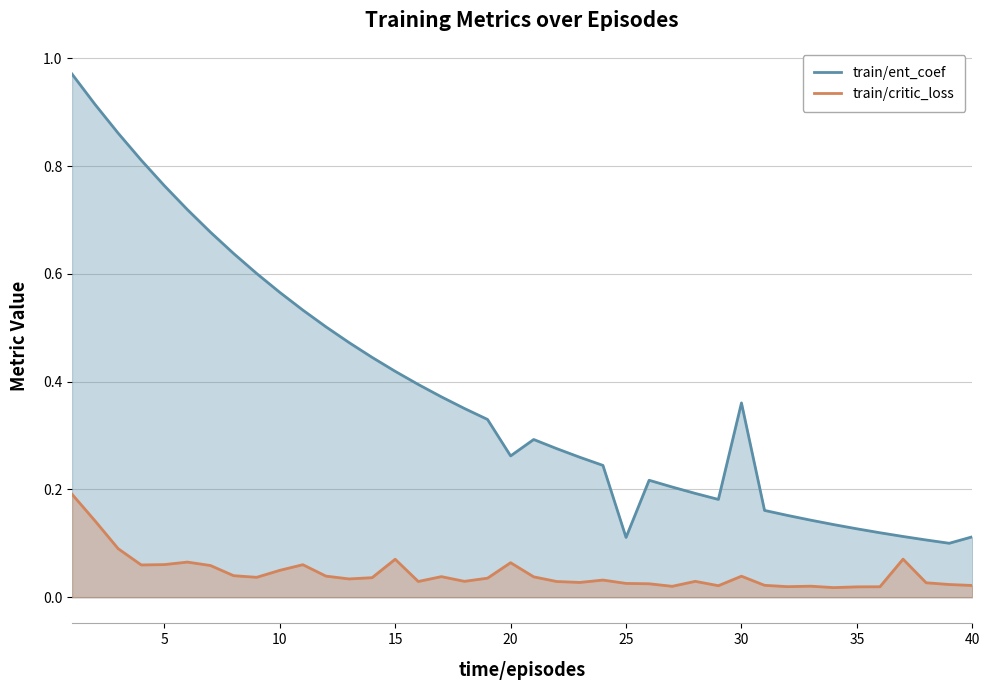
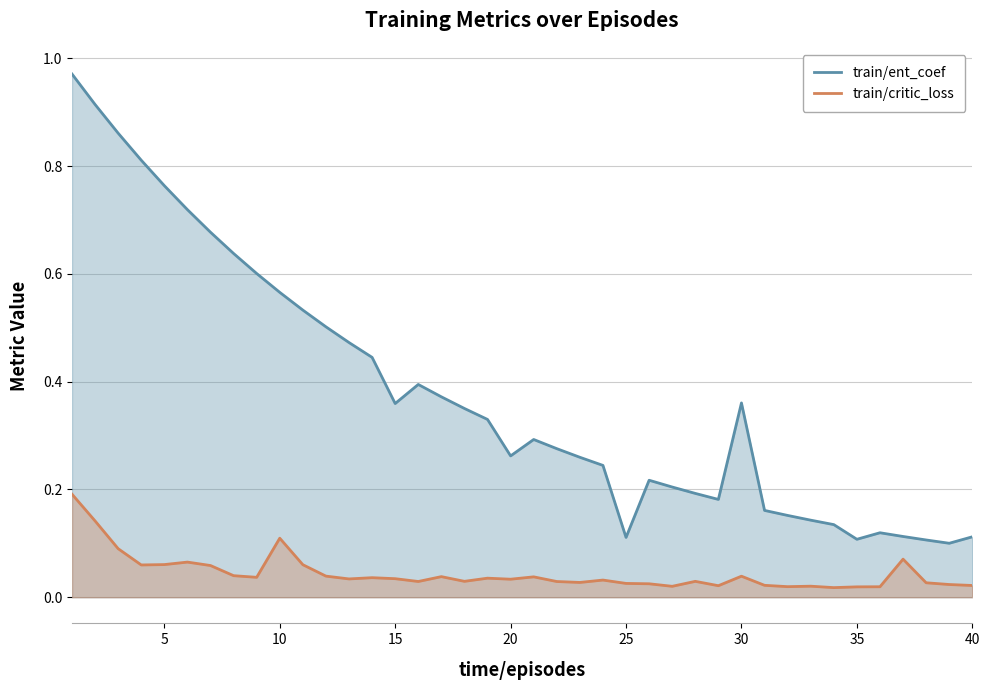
  {
    "train/ent_coef": {
      "5": 0.76,
      "10": 0.57,
-     "15": 0.42,
+     "15": 0.36,
      "20": 0.26,
      "25": 0.11,
      "30": 0.36,
-     "35": 0.13,
+     "35": 0.11,
      "40": 0.11
    },
    "train/critic_loss": {
      "5": 0.06,
-     "10": 0.05,
-     "15": 0.07,
-     "20": 0.06,
+     "10": 0.11,
+     "15": 0.03,
+     "20": 0.03,
      "25": 0.03,
      "30": 0.04,
      "35": 0.02,
      "40": 0.02
    }
  }
